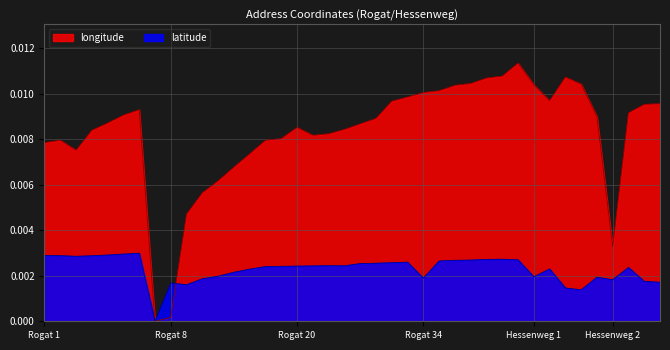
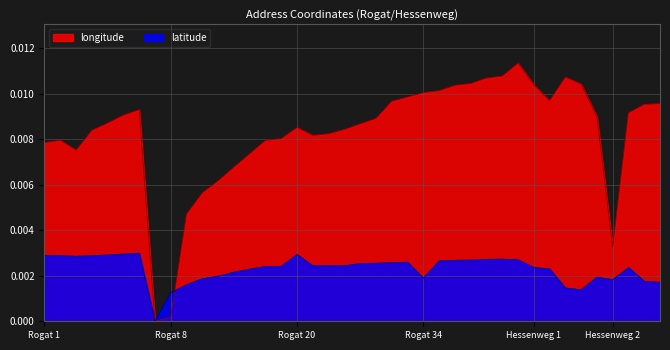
  {
    "longitude": {
      "Rogat 1": 0.0079,
      "Rogat 8": 0.0002,
      "Rogat 20": 0.0085,
      "Rogat 34": 0.0101,
      "Hessenweg 1": 0.0104,
      "Hessenweg 2": 0.0033
    },
    "latitude": {
      "Rogat 1": 0.0029,
-     "Rogat 8": 0.0017,
-     "Rogat 20": 0.0024,
+     "Rogat 8": 0.0013,
+     "Rogat 20": 0.0029,
      "Rogat 34": 0.0019,
-     "Hessenweg 1": 0.0020,
+     "Hessenweg 1": 0.0024,
      "Hessenweg 2": 0.0018
    }
  }
